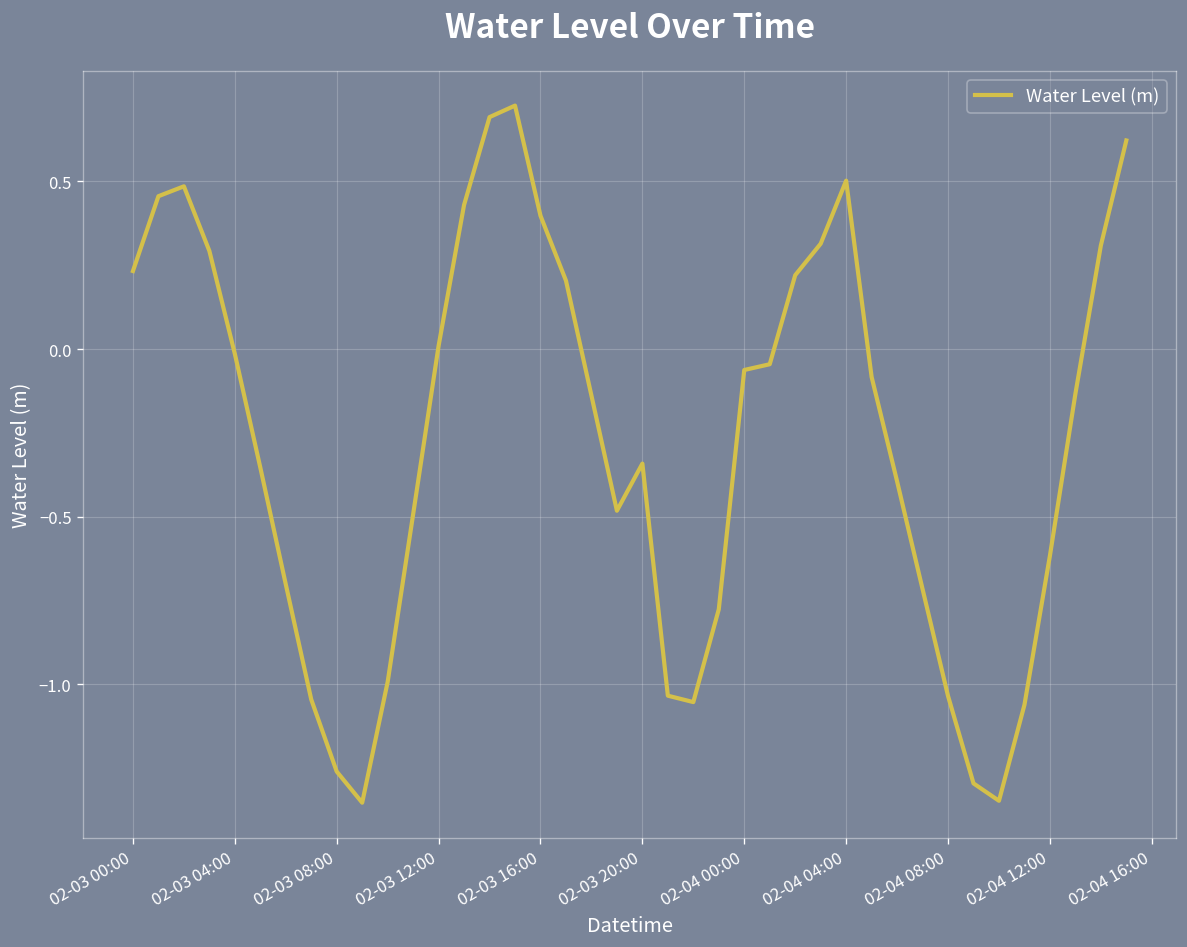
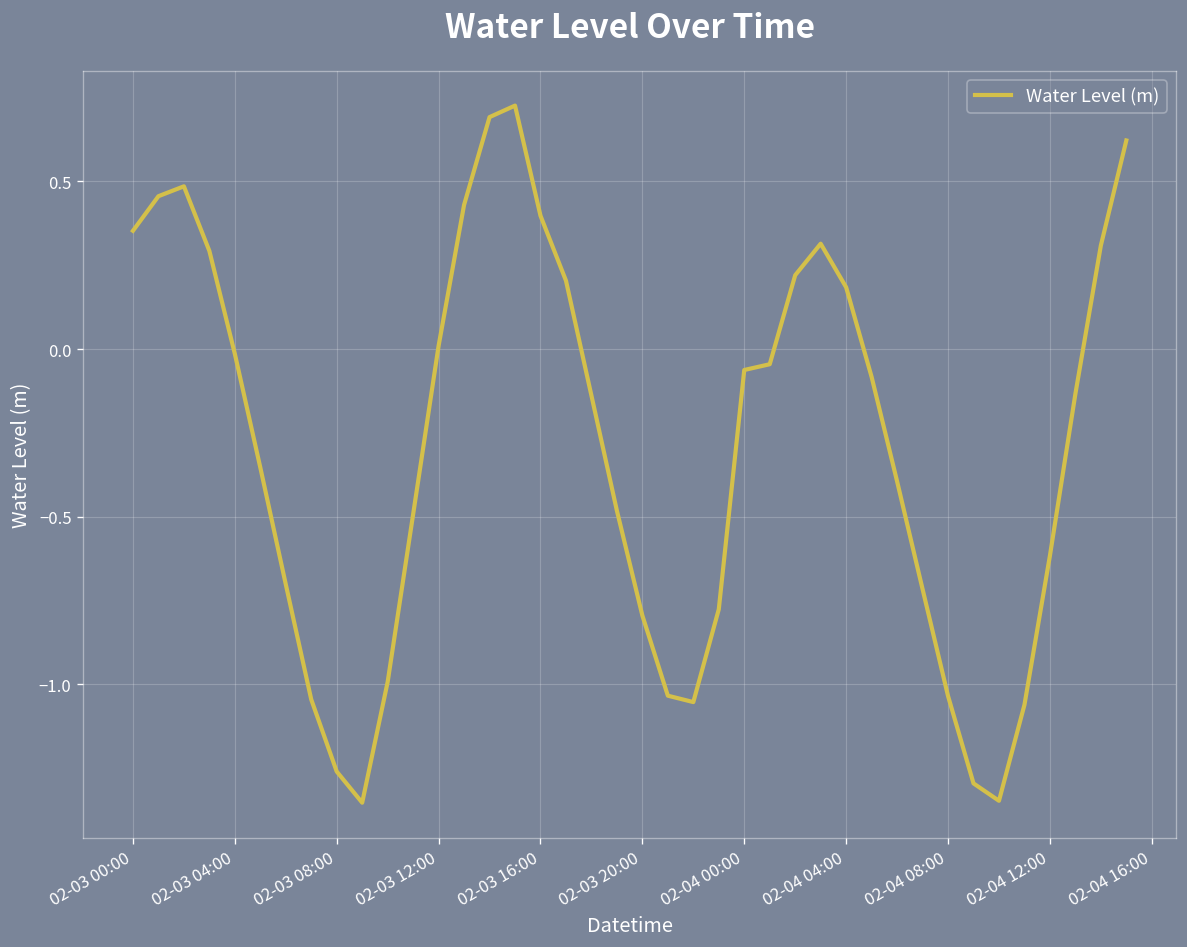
  {
-   "02-03 00:00": 0.23,
+   "02-03 00:00": 0.35,
    "02-03 04:00": -0.01,
    "02-03 08:00": -1.26,
    "02-03 12:00": 0.01,
    "02-03 16:00": 0.40,
-   "02-03 20:00": -0.34,
+   "02-03 20:00": -0.80,
    "02-04 00:00": -0.06,
-   "02-04 04:00": 0.50,
+   "02-04 04:00": 0.18,
    "02-04 08:00": -1.04,
    "02-04 12:00": -0.62
  }
